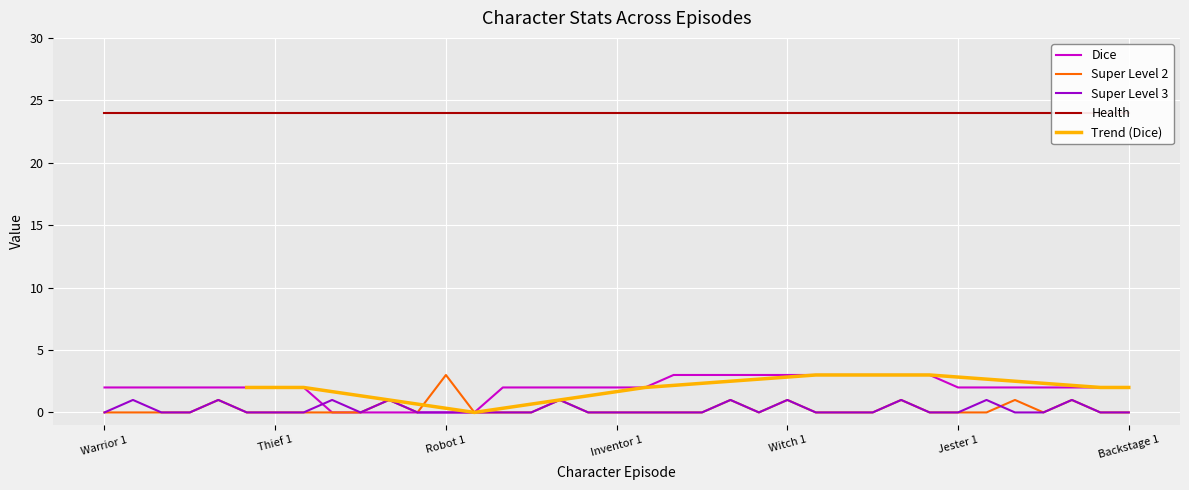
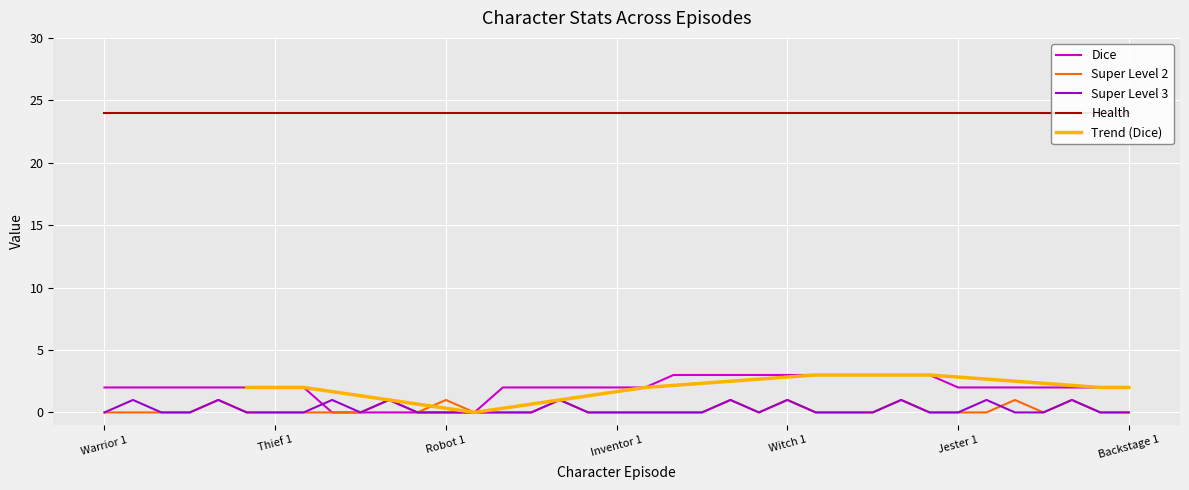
  {
    "Super Level 2": {
-     "Robot 1": 3
+     "Robot 1": 1
    },
    "Health": {
      "Warrior 1": 24,
      "Thief 1": 24,
      "Robot 1": 24,
      "Inventor 1": 24,
      "Witch 1": 24,
      "Jester 1": 24
    },
    "Trend (Dice)": {
      "Robot 1": 0.3,
      "Inventor 1": 1.7,
      "Jester 1": 3
    }
  }
